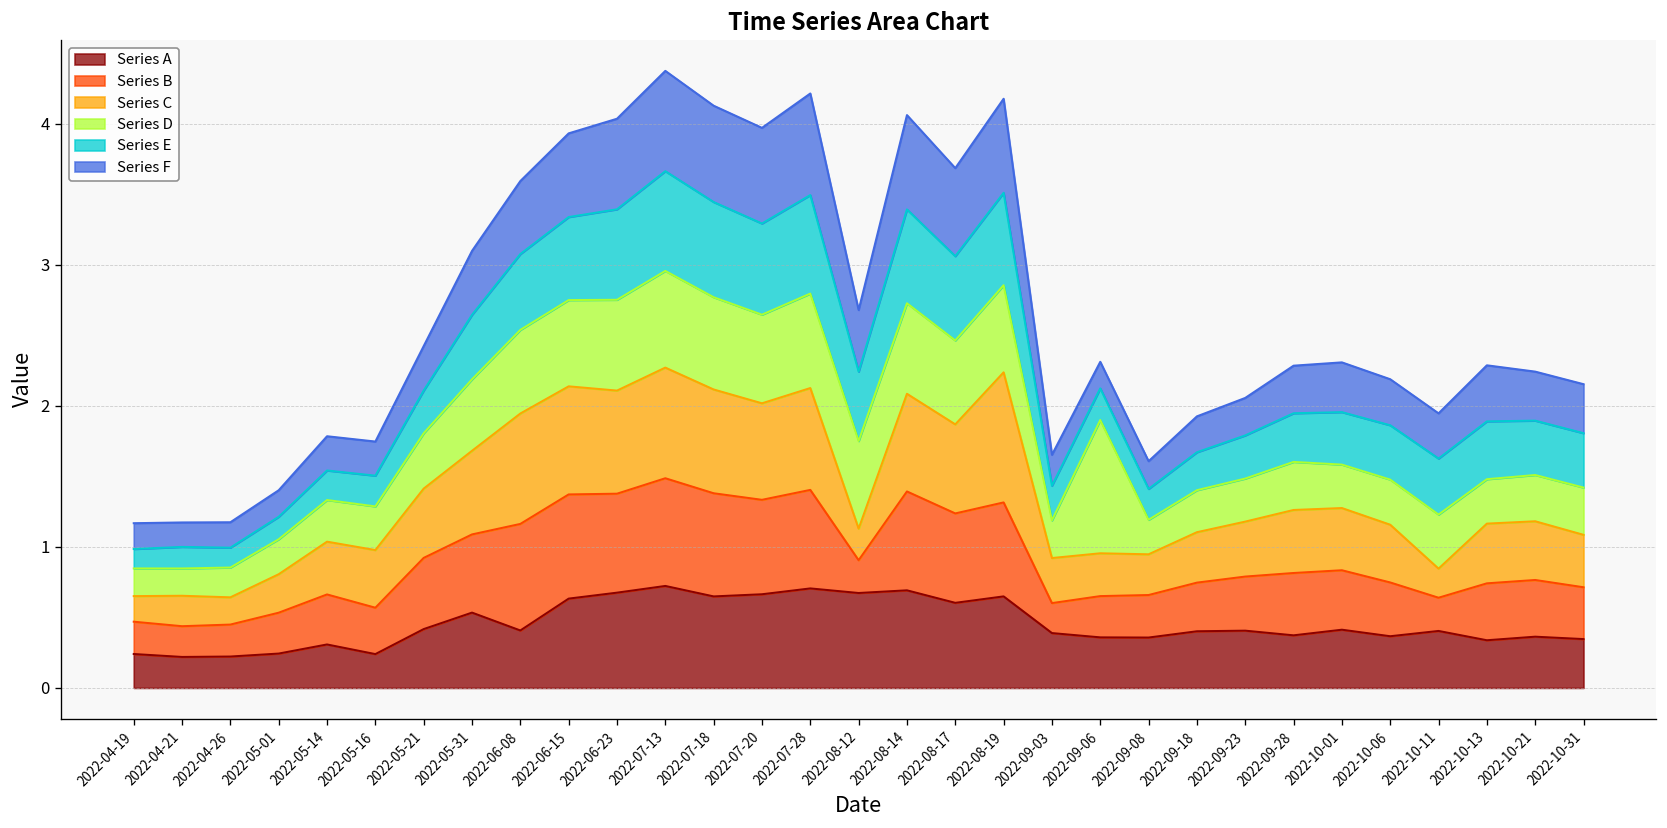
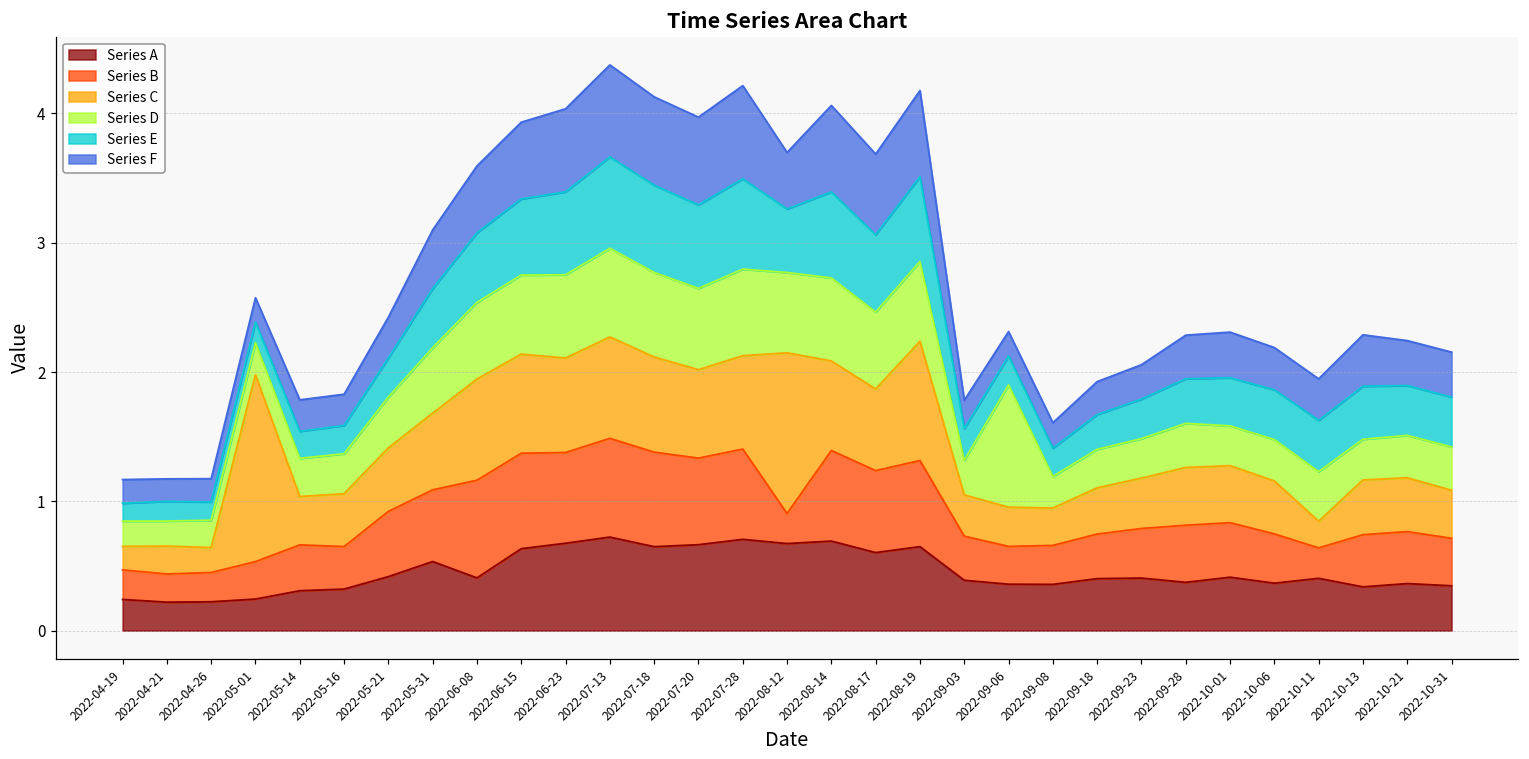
  {
    "Series A": {
      "2022-04-19": 0.24,
      "2022-04-21": 0.22,
      "2022-04-26": 0.22,
      "2022-05-01": 0.24,
      "2022-05-14": 0.31,
-     "2022-05-16": 0.24,
+     "2022-05-16": 0.32,
      "2022-05-21": 0.42,
      "2022-05-31": 0.53,
      "2022-06-08": 0.41,
      "2022-06-15": 0.63,
      "2022-06-23": 0.68,
      "2022-07-13": 0.72,
      "2022-07-18": 0.65,
      "2022-07-20": 0.66,
      "2022-07-28": 0.71,
      "2022-08-12": 0.67,
      "2022-08-14": 0.69,
      "2022-08-17": 0.60,
      "2022-08-19": 0.65,
      "2022-09-03": 0.39,
      "2022-09-06": 0.36,
      "2022-09-08": 0.36,
      "2022-09-18": 0.40,
      "2022-09-23": 0.41,
      "2022-09-28": 0.37,
      "2022-10-01": 0.41,
      "2022-10-06": 0.37,
      "2022-10-11": 0.40,
      "2022-10-13": 0.34,
      "2022-10-21": 0.36,
      "2022-10-31": 0.35
    },
    "Series B": {
      "2022-04-19": 0.23,
      "2022-04-21": 0.22,
      "2022-04-26": 0.23,
      "2022-05-01": 0.29,
      "2022-05-14": 0.35,
      "2022-05-16": 0.33,
      "2022-05-21": 0.50,
      "2022-05-31": 0.55,
      "2022-06-08": 0.76,
      "2022-06-15": 0.74,
      "2022-06-23": 0.70,
      "2022-07-13": 0.76,
      "2022-07-18": 0.73,
      "2022-07-20": 0.67,
      "2022-07-28": 0.70,
      "2022-08-12": 0.23,
      "2022-08-14": 0.70,
      "2022-08-17": 0.63,
      "2022-08-19": 0.67,
-     "2022-09-03": 0.21,
+     "2022-09-03": 0.34,
      "2022-09-06": 0.29,
      "2022-09-08": 0.30,
      "2022-09-18": 0.34,
      "2022-09-23": 0.38,
      "2022-09-28": 0.44,
      "2022-10-01": 0.42,
      "2022-10-06": 0.38,
      "2022-10-11": 0.24,
      "2022-10-13": 0.40,
      "2022-10-21": 0.40,
      "2022-10-31": 0.37
    },
    "Series C": {
      "2022-04-19": 0.18,
      "2022-04-21": 0.22,
      "2022-04-26": 0.19,
-     "2022-05-01": 0.27,
+     "2022-05-01": 1.44,
      "2022-05-14": 0.37,
      "2022-05-16": 0.41,
      "2022-05-21": 0.49,
      "2022-05-31": 0.59,
      "2022-06-08": 0.78,
      "2022-06-15": 0.77,
      "2022-06-23": 0.73,
      "2022-07-13": 0.78,
      "2022-07-18": 0.74,
      "2022-07-20": 0.68,
      "2022-07-28": 0.72,
-     "2022-08-12": 0.22,
+     "2022-08-12": 1.24,
      "2022-08-14": 0.69,
      "2022-08-17": 0.63,
      "2022-08-19": 0.92,
      "2022-09-03": 0.32,
      "2022-09-06": 0.30,
      "2022-09-08": 0.29,
      "2022-09-18": 0.36,
      "2022-09-23": 0.39,
      "2022-09-28": 0.45,
      "2022-10-01": 0.44,
      "2022-10-06": 0.41,
      "2022-10-11": 0.21,
      "2022-10-13": 0.42,
      "2022-10-21": 0.42,
      "2022-10-31": 0.37
    },
    "Series D": {
      "2022-04-19": 0.20,
      "2022-04-21": 0.19,
      "2022-04-26": 0.21,
      "2022-05-01": 0.25,
      "2022-05-14": 0.30,
      "2022-05-16": 0.31,
      "2022-05-21": 0.39,
      "2022-05-31": 0.51,
      "2022-06-08": 0.59,
      "2022-06-15": 0.61,
      "2022-06-23": 0.64,
      "2022-07-13": 0.69,
      "2022-07-18": 0.65,
      "2022-07-20": 0.63,
      "2022-07-28": 0.67,
      "2022-08-12": 0.62,
      "2022-08-14": 0.64,
      "2022-08-17": 0.59,
      "2022-08-19": 0.62,
      "2022-09-03": 0.27,
      "2022-09-06": 0.94,
      "2022-09-08": 0.24,
      "2022-09-18": 0.30,
      "2022-09-23": 0.31,
      "2022-09-28": 0.34,
      "2022-10-01": 0.31,
      "2022-10-06": 0.32,
      "2022-10-11": 0.38,
      "2022-10-13": 0.31,
      "2022-10-21": 0.33,
      "2022-10-31": 0.34
    },
    "Series E": {
      "2022-04-19": 0.14,
      "2022-04-21": 0.15,
      "2022-04-26": 0.14,
      "2022-05-01": 0.16,
      "2022-05-14": 0.21,
      "2022-05-16": 0.22,
      "2022-05-21": 0.30,
      "2022-05-31": 0.46,
      "2022-06-08": 0.54,
      "2022-06-15": 0.59,
      "2022-06-23": 0.64,
      "2022-07-13": 0.71,
      "2022-07-18": 0.67,
      "2022-07-20": 0.65,
      "2022-07-28": 0.70,
      "2022-08-12": 0.49,
      "2022-08-14": 0.67,
      "2022-08-17": 0.60,
      "2022-08-19": 0.66,
      "2022-09-03": 0.25,
      "2022-09-06": 0.22,
      "2022-09-08": 0.22,
      "2022-09-18": 0.27,
      "2022-09-23": 0.31,
      "2022-09-28": 0.34,
      "2022-10-01": 0.37,
      "2022-10-06": 0.39,
      "2022-10-11": 0.40,
      "2022-10-13": 0.41,
      "2022-10-21": 0.39,
      "2022-10-31": 0.39
    },
    "Series F": {
      "2022-04-19": 0.18,
      "2022-04-21": 0.17,
      "2022-04-26": 0.18,
      "2022-05-01": 0.19,
      "2022-05-14": 0.24,
      "2022-05-16": 0.24,
      "2022-05-21": 0.32,
      "2022-05-31": 0.45,
      "2022-06-08": 0.52,
      "2022-06-15": 0.59,
      "2022-06-23": 0.64,
      "2022-07-13": 0.71,
      "2022-07-18": 0.68,
      "2022-07-20": 0.68,
      "2022-07-28": 0.72,
      "2022-08-12": 0.44,
      "2022-08-14": 0.67,
      "2022-08-17": 0.62,
      "2022-08-19": 0.67,
      "2022-09-03": 0.22,
      "2022-09-06": 0.19,
      "2022-09-08": 0.20,
      "2022-09-18": 0.25,
      "2022-09-23": 0.27,
      "2022-09-28": 0.34,
      "2022-10-01": 0.35,
      "2022-10-06": 0.33,
      "2022-10-11": 0.32,
      "2022-10-13": 0.40,
      "2022-10-21": 0.35,
      "2022-10-31": 0.35
    }
  }
